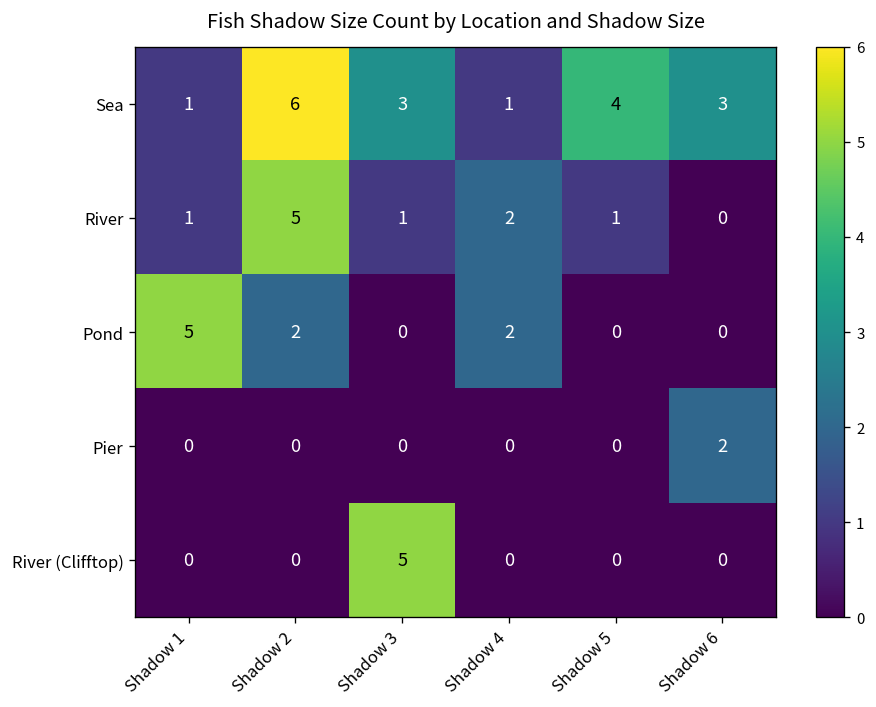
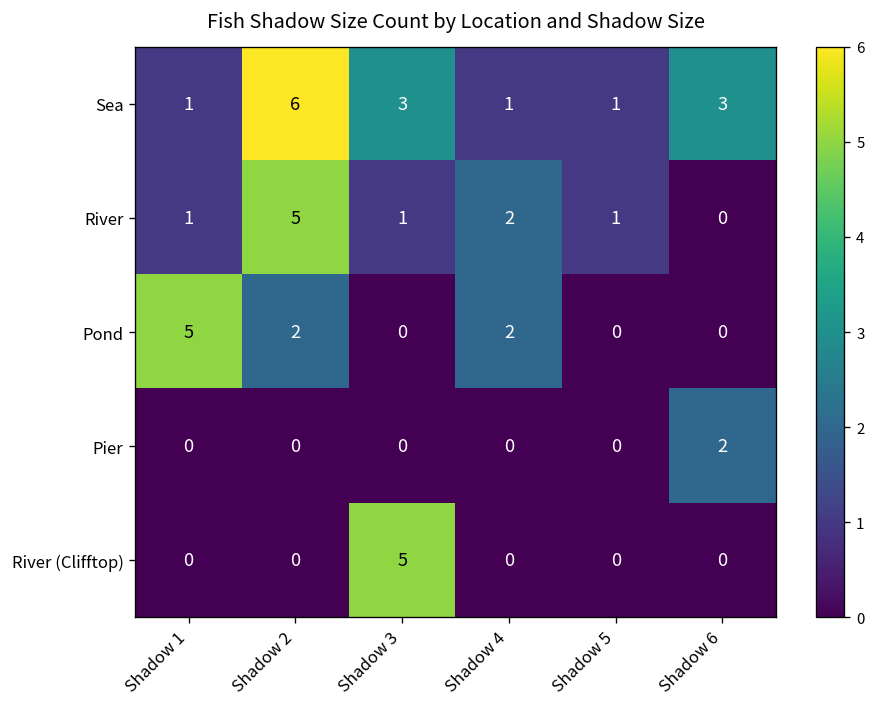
  {
    "Sea": {
      "Shadow 1": 1,
      "Shadow 2": 6,
      "Shadow 3": 3,
      "Shadow 4": 1,
-     "Shadow 5": 4,
+     "Shadow 5": 1,
      "Shadow 6": 3
    },
    "River": {
      "Shadow 1": 1,
      "Shadow 2": 5,
      "Shadow 3": 1,
      "Shadow 4": 2,
      "Shadow 5": 1,
      "Shadow 6": 0
    },
    "Pond": {
      "Shadow 1": 5,
      "Shadow 2": 2,
      "Shadow 3": 0,
      "Shadow 4": 2,
      "Shadow 5": 0,
      "Shadow 6": 0
    },
    "Pier": {
      "Shadow 1": 0,
      "Shadow 2": 0,
      "Shadow 3": 0,
      "Shadow 4": 0,
      "Shadow 5": 0,
      "Shadow 6": 2
    },
    "River (Clifftop)": {
      "Shadow 1": 0,
      "Shadow 2": 0,
      "Shadow 3": 5,
      "Shadow 4": 0,
      "Shadow 5": 0,
      "Shadow 6": 0
    }
  }
